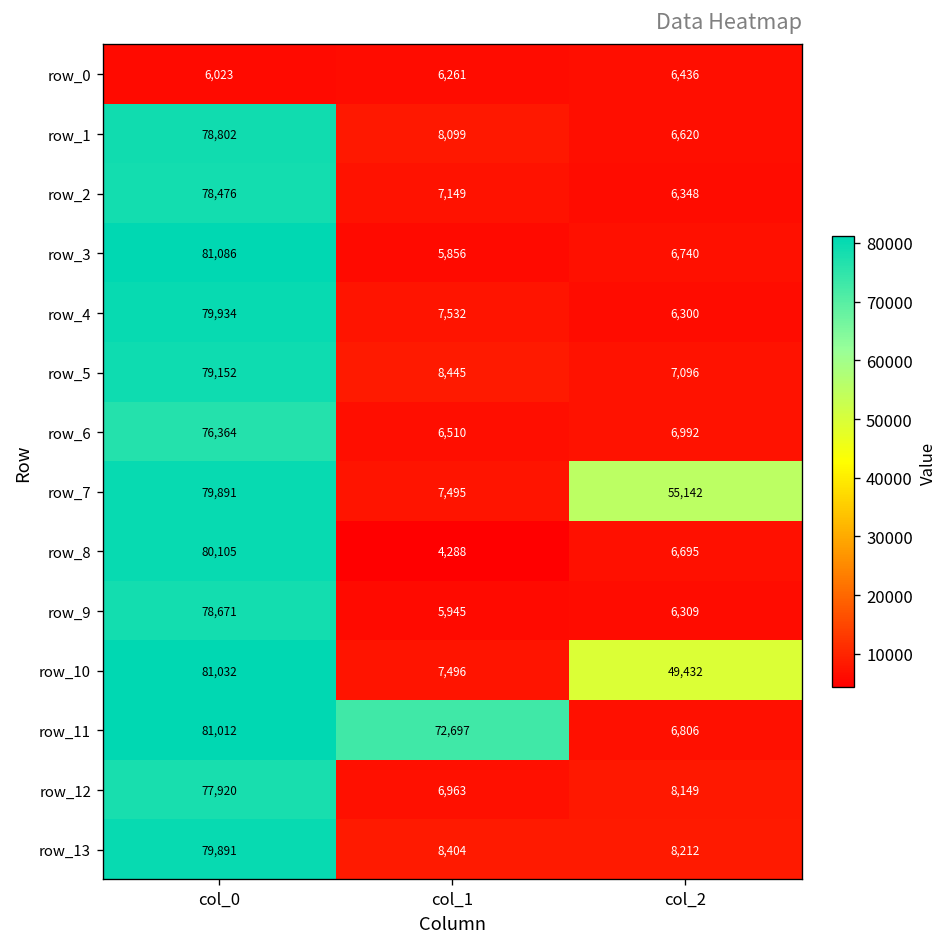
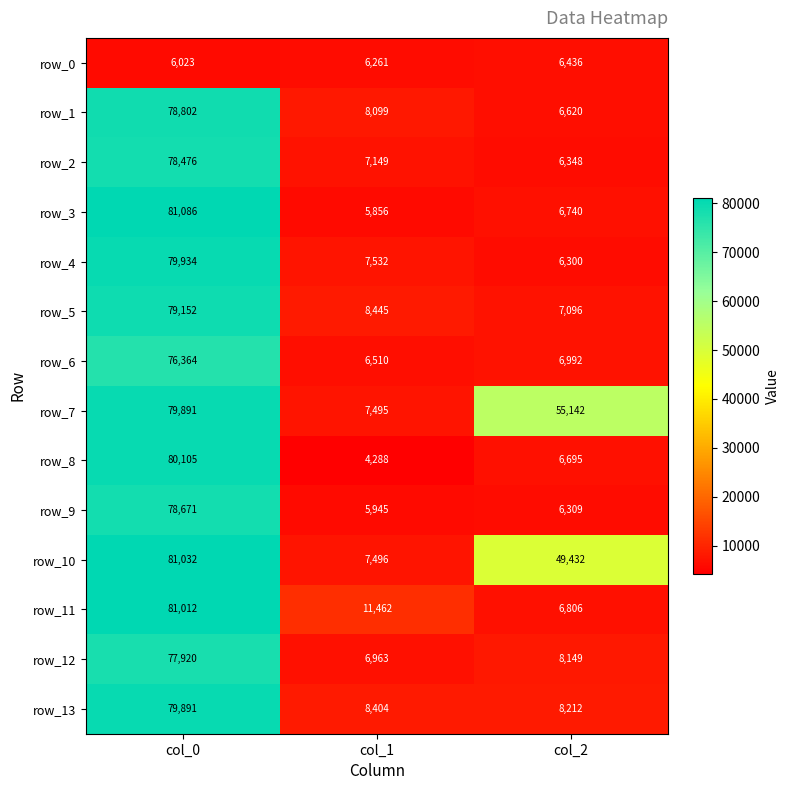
  {
    "row_0": {
      "col_0": "6,023",
      "col_1": "6,261",
      "col_2": "6,436"
    },
    "row_1": {
      "col_0": "78,802",
      "col_1": "8,099",
      "col_2": "6,620"
    },
    "row_2": {
      "col_0": "78,476",
      "col_1": "7,149",
      "col_2": "6,348"
    },
    "row_3": {
      "col_0": "81,086",
      "col_1": "5,856",
      "col_2": "6,740"
    },
    "row_4": {
      "col_0": "79,934",
      "col_1": "7,532",
      "col_2": "6,300"
    },
    "row_5": {
      "col_0": "79,152",
      "col_1": "8,445",
      "col_2": "7,096"
    },
    "row_6": {
      "col_0": "76,364",
      "col_1": "6,510",
      "col_2": "6,992"
    },
    "row_7": {
      "col_0": "79,891",
      "col_1": "7,495",
      "col_2": "55,142"
    },
    "row_8": {
      "col_0": "80,105",
      "col_1": "4,288",
      "col_2": "6,695"
    },
    "row_9": {
      "col_0": "78,671",
      "col_1": "5,945",
      "col_2": "6,309"
    },
    "row_10": {
      "col_0": "81,032",
      "col_1": "7,496",
      "col_2": "49,432"
    },
    "row_11": {
      "col_0": "81,012",
-     "col_1": "72,697",
+     "col_1": "11,462",
      "col_2": "6,806"
    },
    "row_12": {
      "col_0": "77,920",
      "col_1": "6,963",
      "col_2": "8,149"
    },
    "row_13": {
      "col_0": "79,891",
      "col_1": "8,404",
      "col_2": "8,212"
    }
  }
